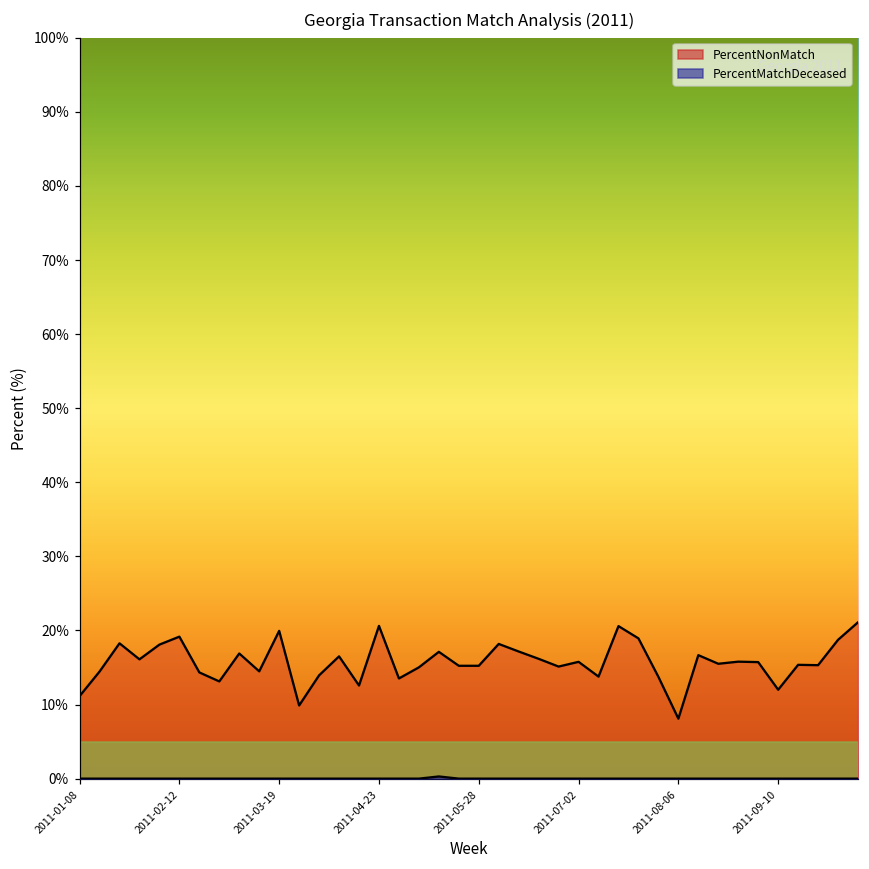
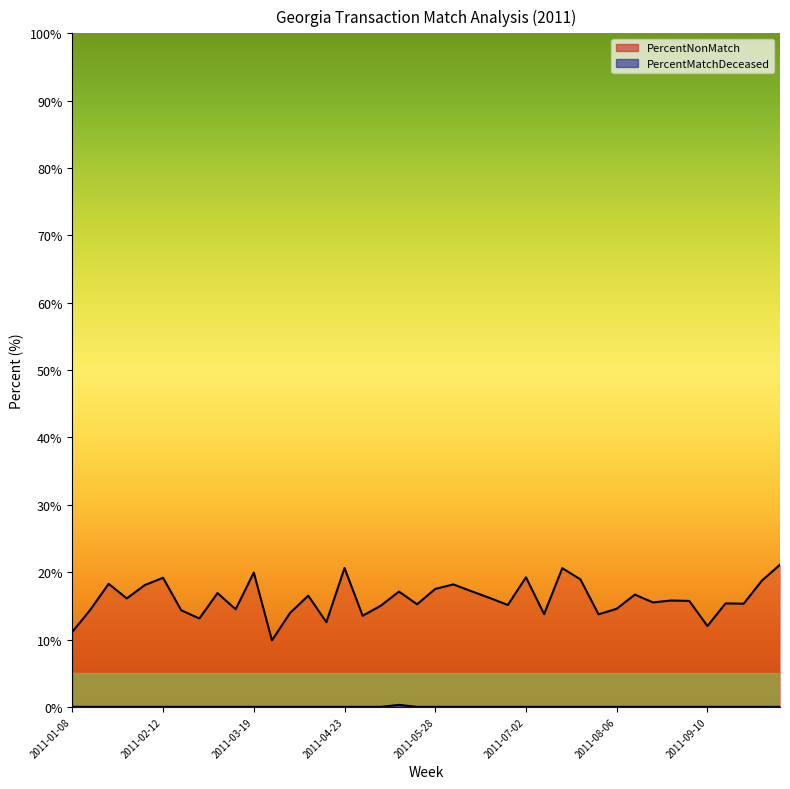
  {
    "PercentNonMatch": {
      "2011-01-08": "11%",
      "2011-02-12": "19%",
      "2011-03-19": "20%",
      "2011-04-23": "21%",
-     "2011-05-28": "15%",
-     "2011-07-02": "16%",
-     "2011-08-06": "8%",
+     "2011-05-28": "18%",
+     "2011-07-02": "19%",
+     "2011-08-06": "15%",
      "2011-09-10": "12%"
    }
  }
